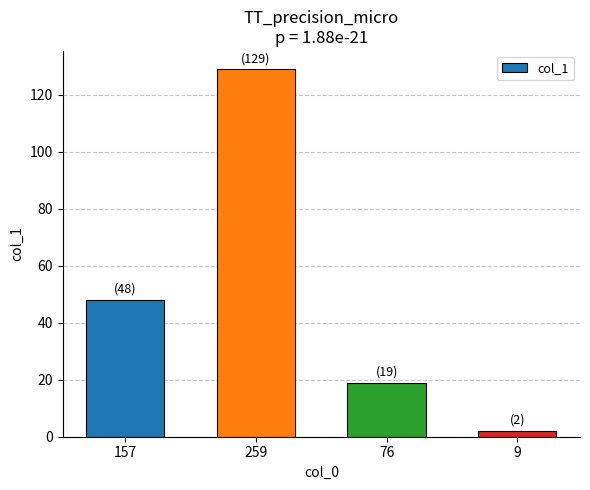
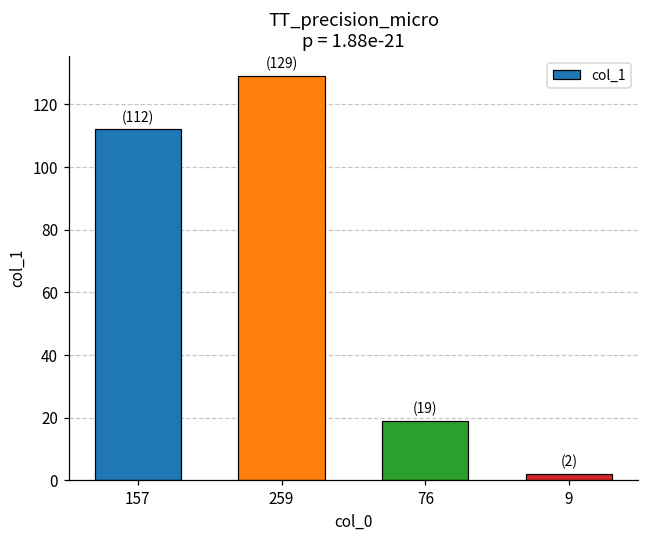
  {
-   "157": "(48)",
+   "157": "(112)",
    "259": "(129)",
    "76": "(19)",
    "9": "(2)"
  }
